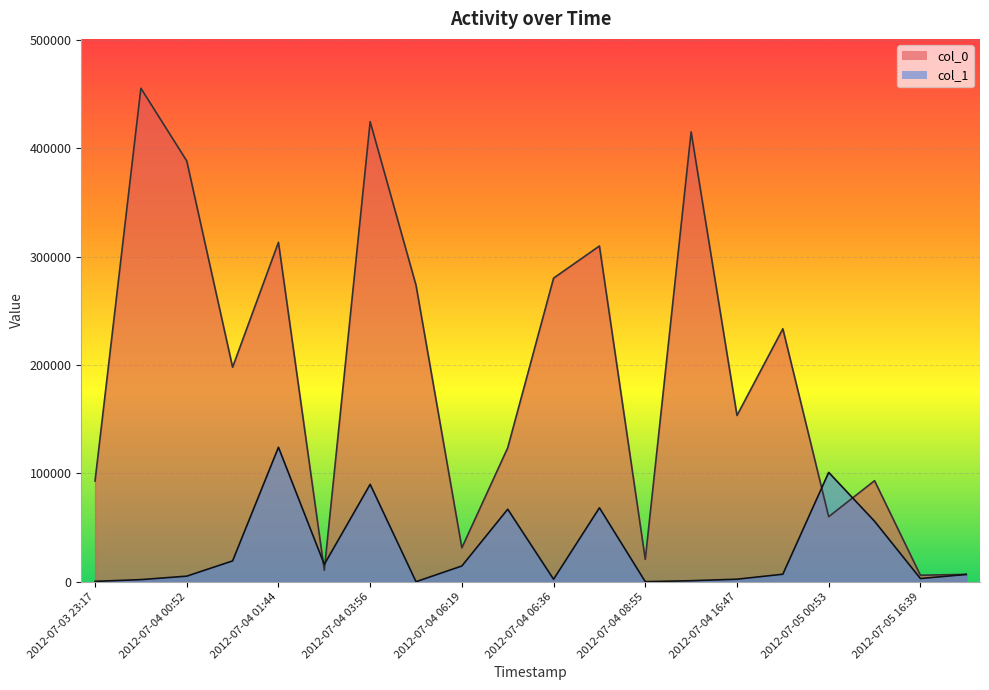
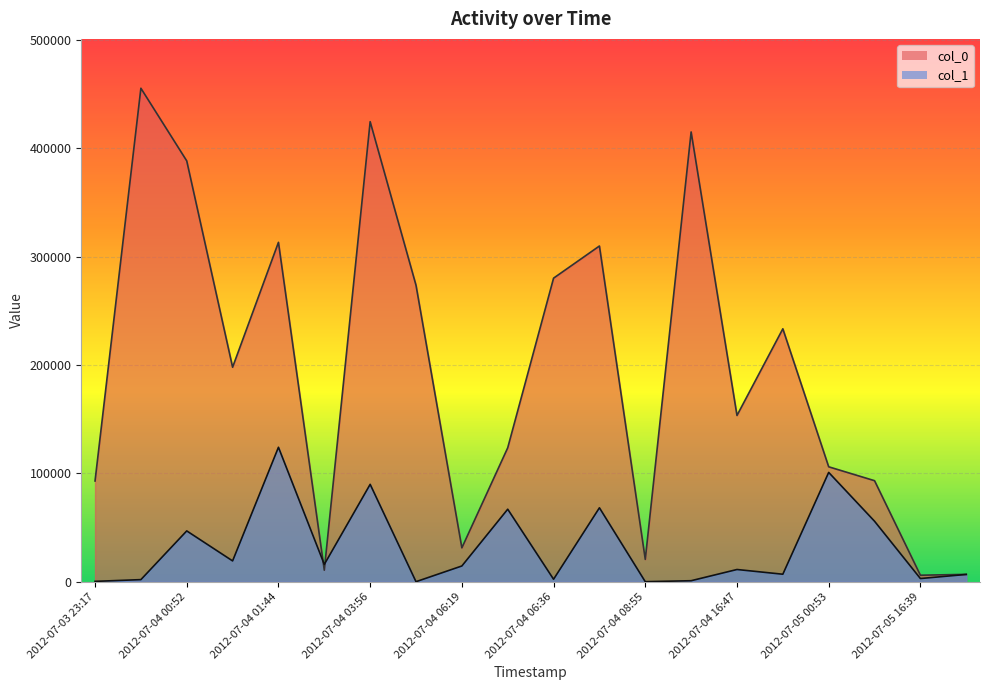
  {
    "col_0": {
      "2012-07-04 00:52": 388000,
      "2012-07-04 08:55": 21000,
      "2012-07-04 16:47": 153000,
-     "2012-07-05 00:53": 60000,
+     "2012-07-05 00:53": 106000,
      "2012-07-05 16:39": 6000
    },
    "col_1": {
-     "2012-07-04 00:52": 5000,
+     "2012-07-04 00:52": 47000,
      "2012-07-04 08:55": 0,
-     "2012-07-04 16:47": 2000,
+     "2012-07-04 16:47": 11000,
      "2012-07-05 00:53": 101000,
      "2012-07-05 16:39": 3000
    }
  }
